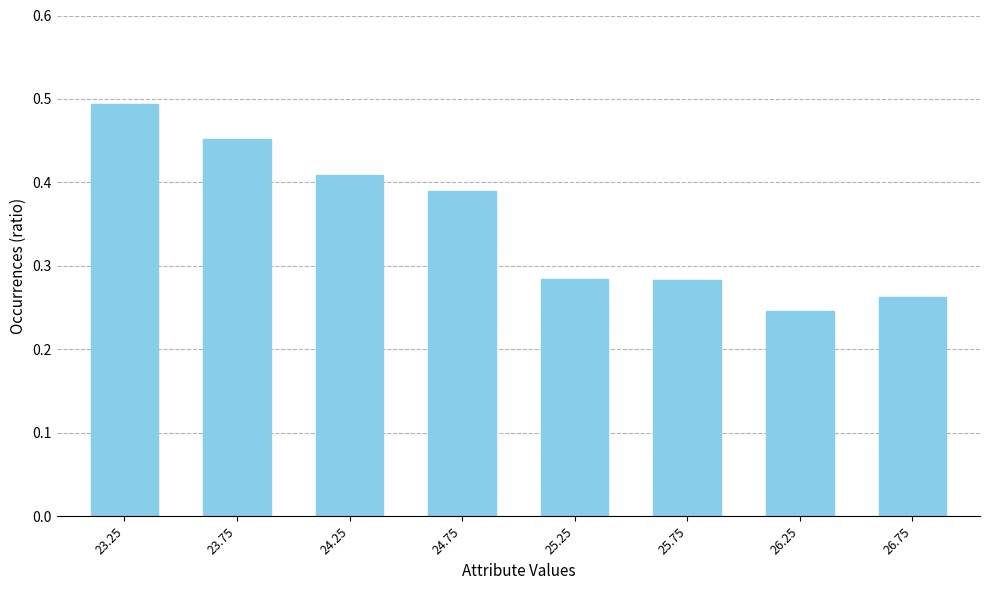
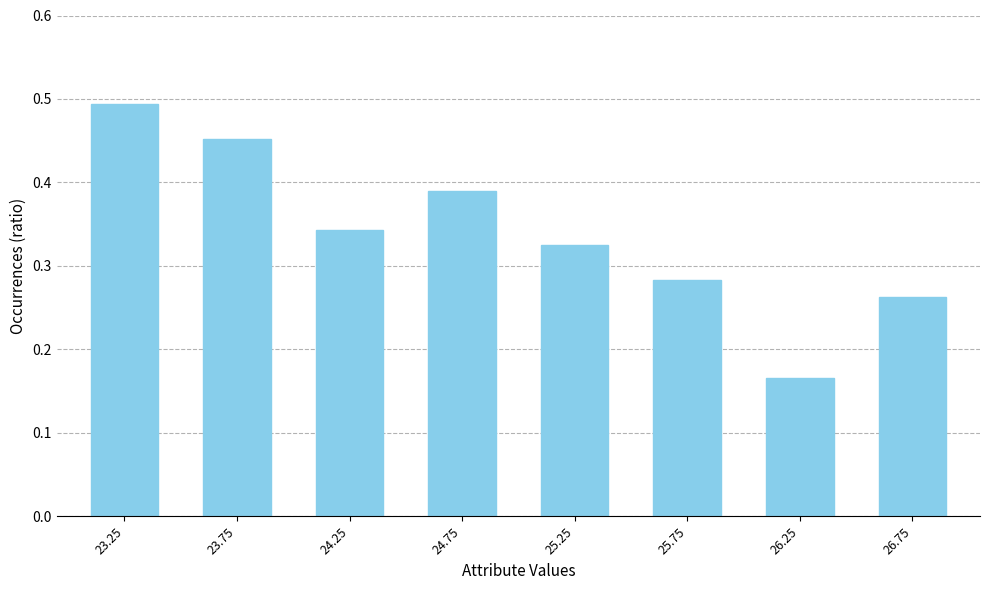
  {
    "23.25": 0.49,
    "23.75": 0.45,
-   "24.25": 0.41,
+   "24.25": 0.34,
    "24.75": 0.39,
-   "25.25": 0.28,
+   "25.25": 0.33,
    "25.75": 0.28,
-   "26.25": 0.25,
+   "26.25": 0.17,
    "26.75": 0.26
  }
